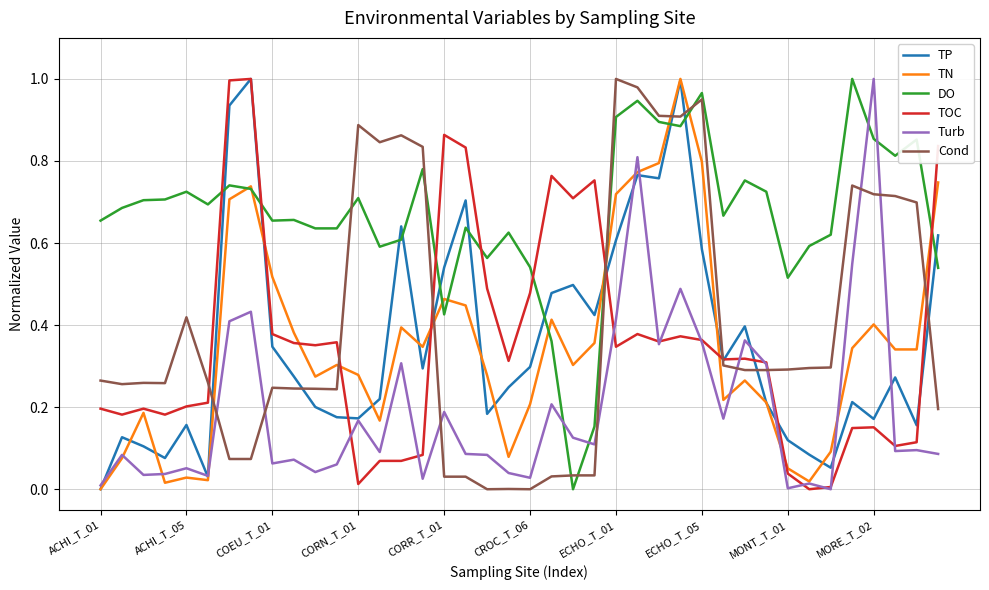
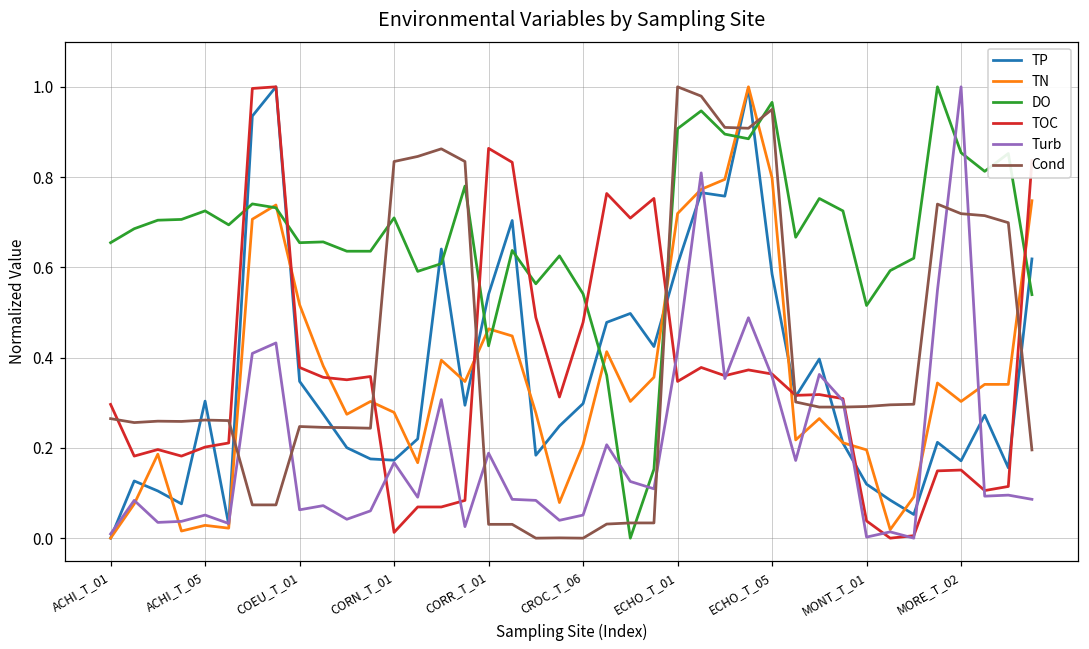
  {
    "TP": {
-     "ACHI_T_05": 0.16,
+     "ACHI_T_05": 0.30,
      "COEU_T_01": 0.35,
      "CORR_T_01": 0.54,
      "CROC_T_06": 0.30,
      "ECHO_T_01": 0.61,
      "ECHO_T_05": 0.58,
      "MONT_T_01": 0.12,
      "MORE_T_02": 0.17
    },
    "TN": {
      "ACHI_T_05": 0.03,
      "COEU_T_01": 0.52,
      "CORN_T_01": 0.28,
      "CORR_T_01": 0.46,
      "CROC_T_06": 0.21,
      "ECHO_T_01": 0.72,
      "ECHO_T_05": 0.80,
-     "MONT_T_01": 0.05,
-     "MORE_T_02": 0.40
+     "MONT_T_01": 0.20,
+     "MORE_T_02": 0.30
    },
    "DO": {
      "ACHI_T_01": 0.65,
      "ACHI_T_05": 0.73,
      "COEU_T_01": 0.65,
      "CORN_T_01": 0.71,
      "CORR_T_01": 0.43,
      "CROC_T_06": 0.54,
      "ECHO_T_01": 0.91,
      "ECHO_T_05": 0.97,
      "MONT_T_01": 0.52,
      "MORE_T_02": 0.85
    },
    "TOC": {
-     "ACHI_T_01": 0.20,
+     "ACHI_T_01": 0.30,
      "ACHI_T_05": 0.20,
      "COEU_T_01": 0.38,
      "CORN_T_01": 0.01,
      "CORR_T_01": 0.86,
      "CROC_T_06": 0.48,
      "ECHO_T_01": 0.35,
      "MONT_T_01": 0.04,
      "MORE_T_02": 0.15
    },
    "Turb": {
      "ACHI_T_01": 0.01,
      "ACHI_T_05": 0.05,
      "COEU_T_01": 0.06,
      "CORR_T_01": 0.19,
-     "CROC_T_06": 0.03,
+     "CROC_T_06": 0.05,
      "ECHO_T_01": 0.41,
      "MONT_T_01": 0.00,
      "MORE_T_02": 1.00
    },
    "Cond": {
      "ACHI_T_01": 0.26,
-     "ACHI_T_05": 0.42,
+     "ACHI_T_05": 0.26,
      "COEU_T_01": 0.25,
-     "CORN_T_01": 0.89,
+     "CORN_T_01": 0.83,
      "CORR_T_01": 0.03,
      "CROC_T_06": 0.00,
      "ECHO_T_01": 1.00,
      "ECHO_T_05": 0.95,
      "MONT_T_01": 0.29,
      "MORE_T_02": 0.72
    }
  }
